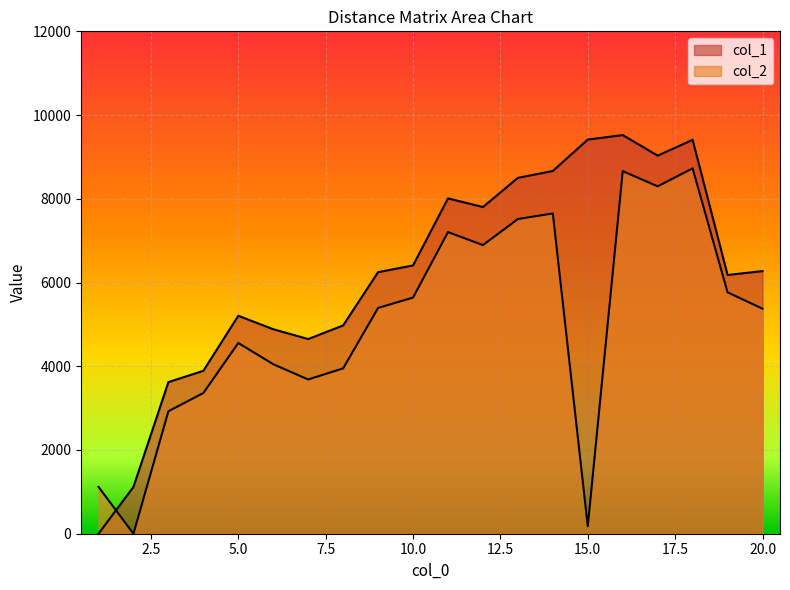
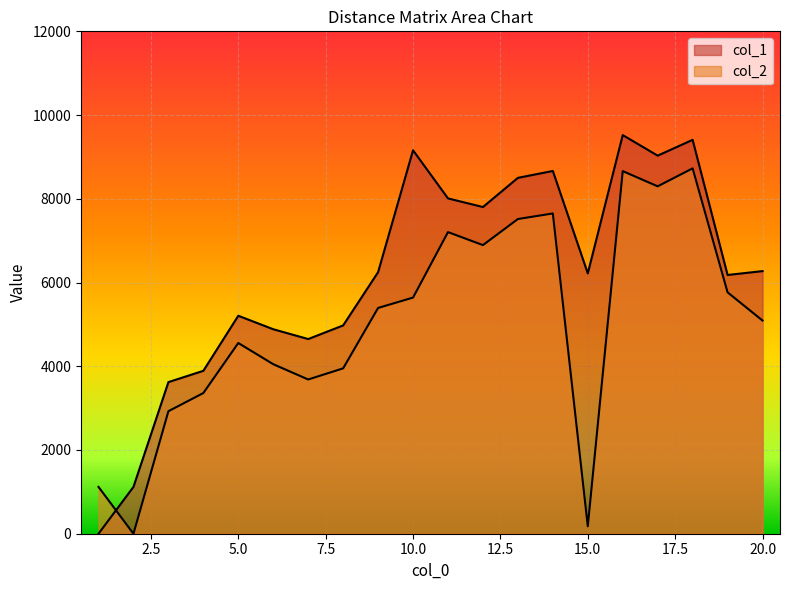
  {
    "col_1": {
      "5.0": 5200,
-     "10.0": 6400,
-     "15.0": 9400,
+     "10.0": 9200,
+     "15.0": 6200,
      "20.0": 6300
    },
    "col_2": {
      "5.0": 4600,
      "10.0": 5600,
      "15.0": 200,
-     "20.0": 5400
+     "20.0": 5100
    }
  }
